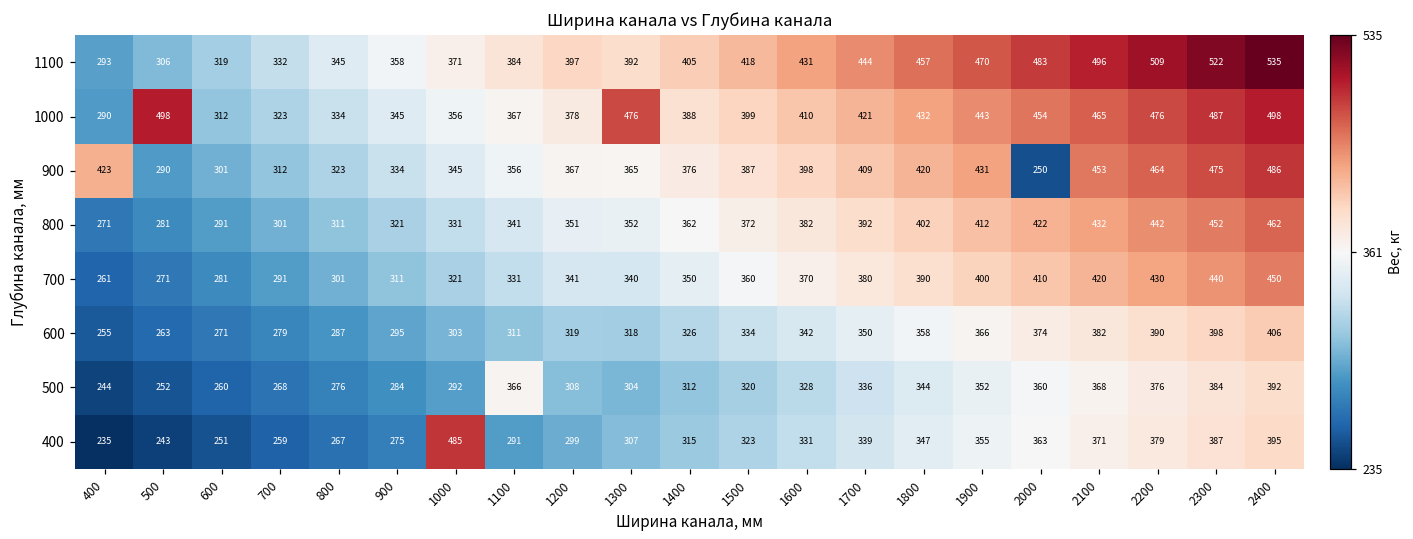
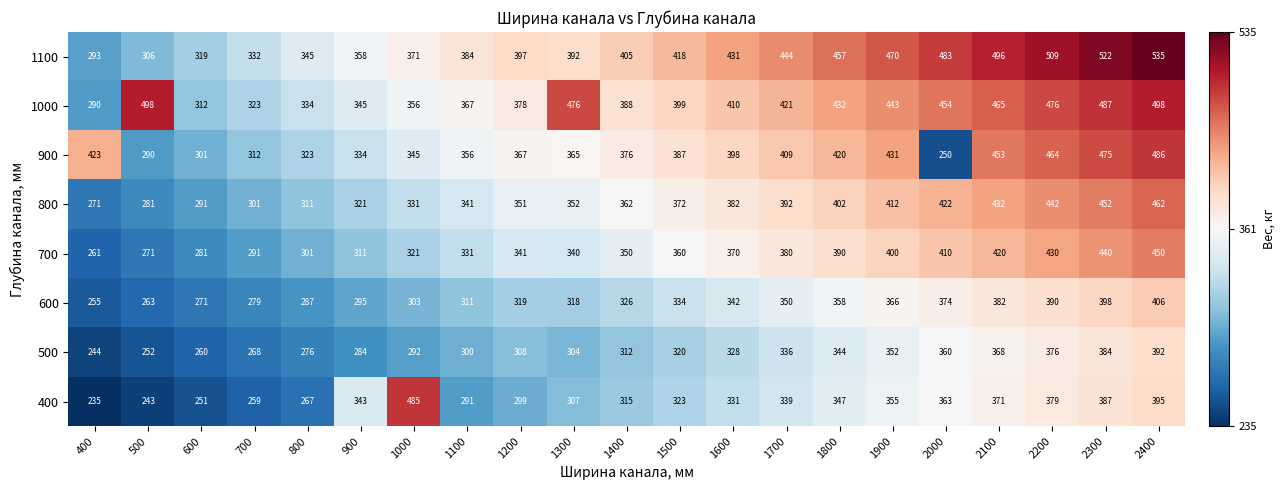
  {
    "1100": {
      "400": 293,
      "500": 306,
      "600": 319,
      "700": 332,
      "800": 345,
      "900": 358,
      "1000": 371,
      "1100": 384,
      "1200": 397,
      "1300": 392,
      "1400": 405,
      "1500": 418,
      "1600": 431,
      "1700": 444,
      "1800": 457,
      "1900": 470,
      "2000": 483,
      "2100": 496,
      "2200": 509,
      "2300": 522,
      "2400": 535
    },
    "1000": {
      "400": 290,
      "500": 498,
      "600": 312,
      "700": 323,
      "800": 334,
      "900": 345,
      "1000": 356,
      "1100": 367,
      "1200": 378,
      "1300": 476,
      "1400": 388,
      "1500": 399,
      "1600": 410,
      "1700": 421,
      "1800": 432,
      "1900": 443,
      "2000": 454,
      "2100": 465,
      "2200": 476,
      "2300": 487,
      "2400": 498
    },
    "900": {
      "400": 423,
      "500": 290,
      "600": 301,
      "700": 312,
      "800": 323,
      "900": 334,
      "1000": 345,
      "1100": 356,
      "1200": 367,
      "1300": 365,
      "1400": 376,
      "1500": 387,
      "1600": 398,
      "1700": 409,
      "1800": 420,
      "1900": 431,
      "2000": 250,
      "2100": 453,
      "2200": 464,
      "2300": 475,
      "2400": 486
    },
    "800": {
      "400": 271,
      "500": 281,
      "600": 291,
      "700": 301,
      "800": 311,
      "900": 321,
      "1000": 331,
      "1100": 341,
      "1200": 351,
      "1300": 352,
      "1400": 362,
      "1500": 372,
      "1600": 382,
      "1700": 392,
      "1800": 402,
      "1900": 412,
      "2000": 422,
      "2100": 432,
      "2200": 442,
      "2300": 452,
      "2400": 462
    },
    "700": {
      "400": 261,
      "500": 271,
      "600": 281,
      "700": 291,
      "800": 301,
      "900": 311,
      "1000": 321,
      "1100": 331,
      "1200": 341,
      "1300": 340,
      "1400": 350,
      "1500": 360,
      "1600": 370,
      "1700": 380,
      "1800": 390,
      "1900": 400,
      "2000": 410,
      "2100": 420,
      "2200": 430,
      "2300": 440,
      "2400": 450
    },
    "600": {
      "400": 255,
      "500": 263,
      "600": 271,
      "700": 279,
      "800": 287,
      "900": 295,
      "1000": 303,
      "1100": 311,
      "1200": 319,
      "1300": 318,
      "1400": 326,
      "1500": 334,
      "1600": 342,
      "1700": 350,
      "1800": 358,
      "1900": 366,
      "2000": 374,
      "2100": 382,
      "2200": 390,
      "2300": 398,
      "2400": 406
    },
    "500": {
      "400": 244,
      "500": 252,
      "600": 260,
      "700": 268,
      "800": 276,
      "900": 284,
      "1000": 292,
-     "1100": 366,
+     "1100": 300,
      "1200": 308,
      "1300": 304,
      "1400": 312,
      "1500": 320,
      "1600": 328,
      "1700": 336,
      "1800": 344,
      "1900": 352,
      "2000": 360,
      "2100": 368,
      "2200": 376,
      "2300": 384,
      "2400": 392
    },
    "400": {
      "400": 235,
      "500": 243,
      "600": 251,
      "700": 259,
      "800": 267,
-     "900": 275,
+     "900": 343,
      "1000": 485,
      "1100": 291,
      "1200": 299,
      "1300": 307,
      "1400": 315,
      "1500": 323,
      "1600": 331,
      "1700": 339,
      "1800": 347,
      "1900": 355,
      "2000": 363,
      "2100": 371,
      "2200": 379,
      "2300": 387,
      "2400": 395
    }
  }
